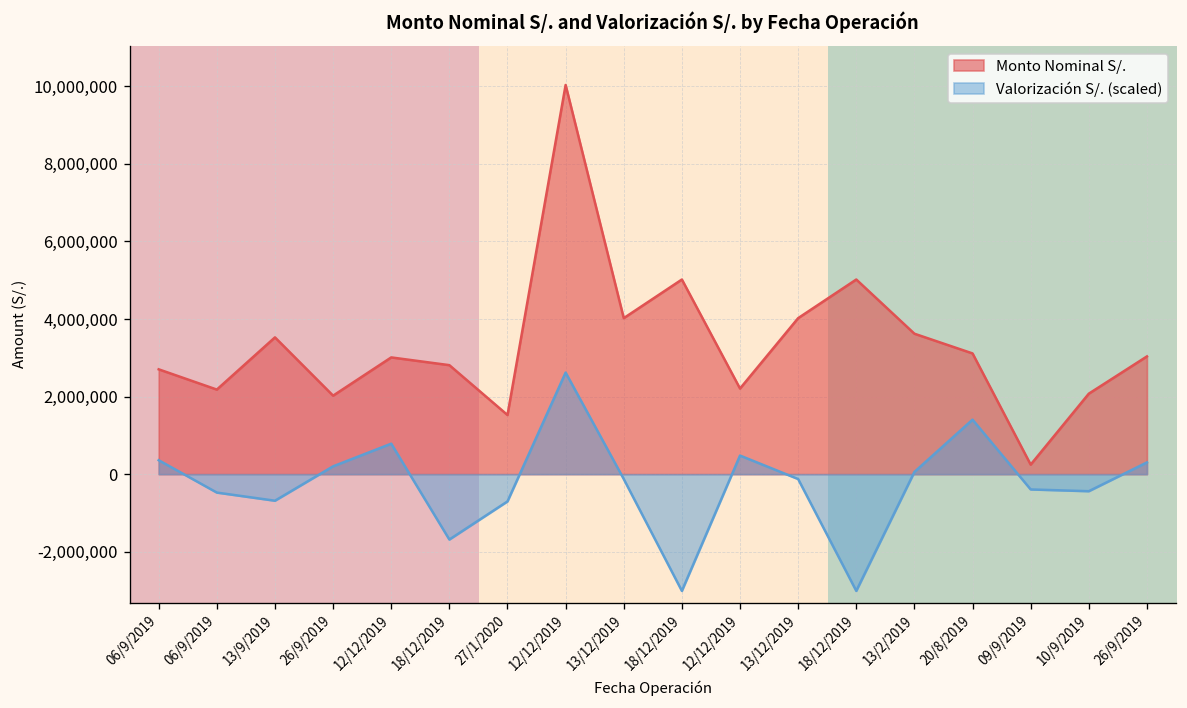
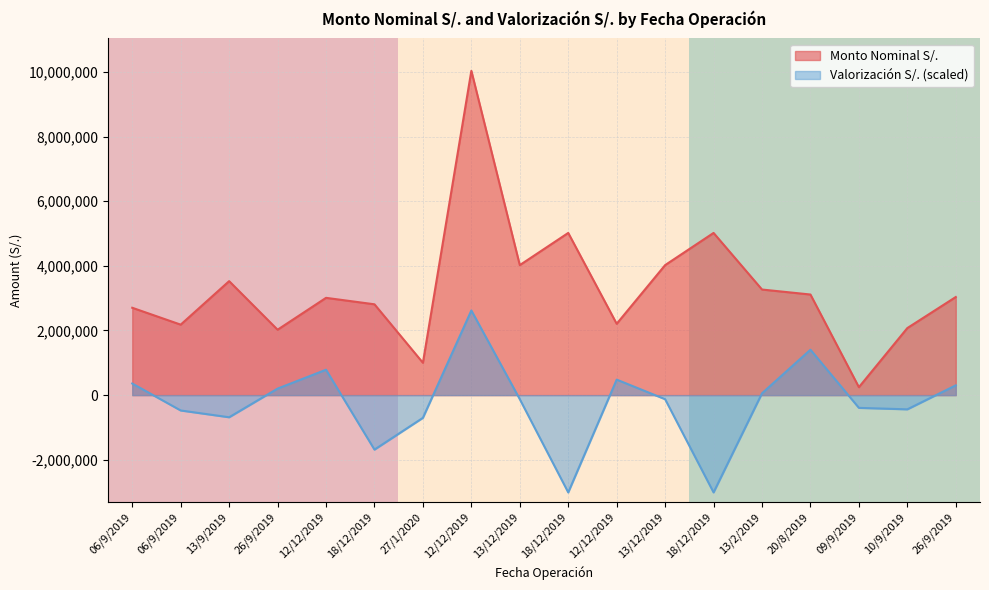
  {
    "Monto Nominal S/.": {
      "13/9/2019": "3,500,000",
-     "27/1/2020": "1,500,000",
-     "13/2/2019": "3,600,000",
+     "27/1/2020": "1,000,000",
+     "13/2/2019": "3,300,000",
      "20/8/2019": "3,100,000",
      "09/9/2019": "200,000",
      "10/9/2019": "2,100,000"
    }
  }
